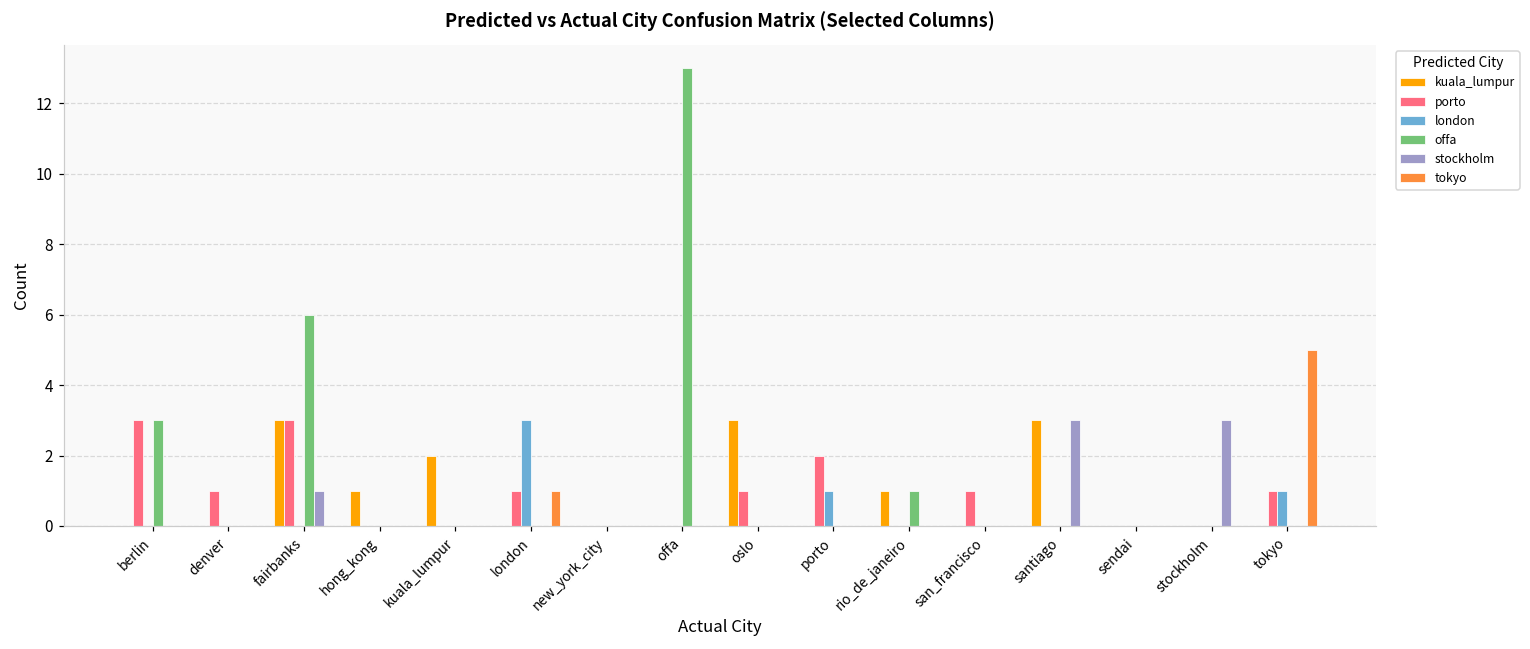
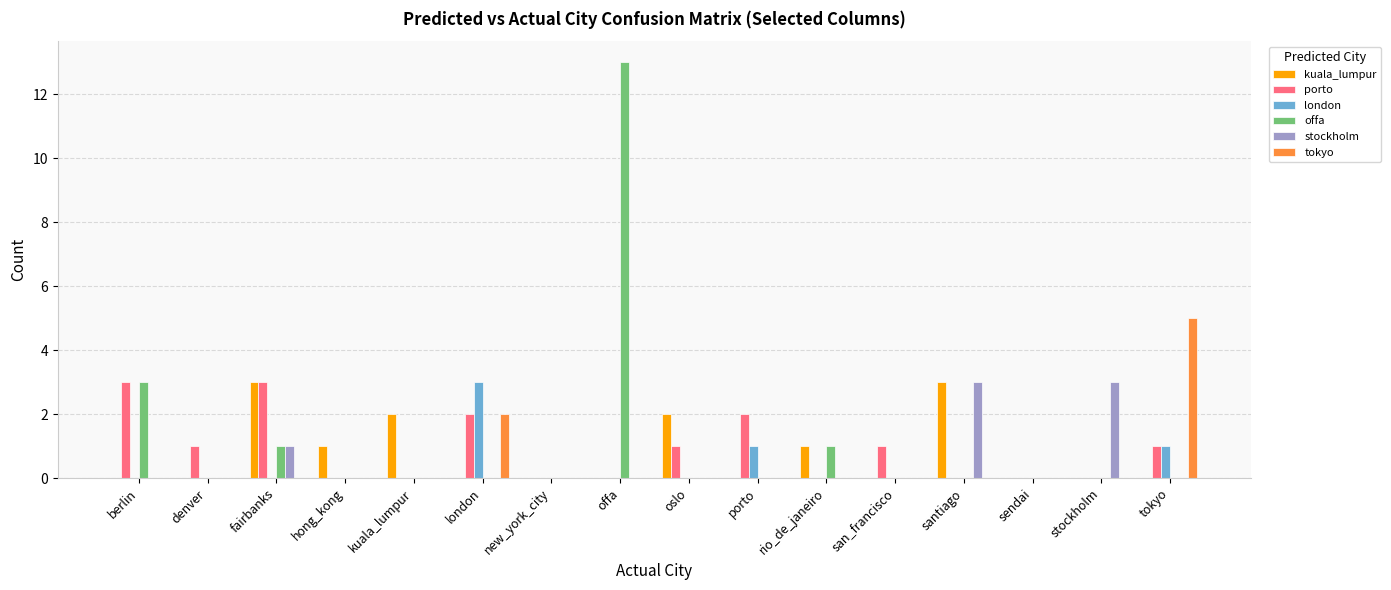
  {
    "kuala_lumpur": {
      "berlin": 0,
      "denver": 0,
      "fairbanks": 3,
      "hong_kong": 1,
      "kuala_lumpur": 2,
      "london": 0,
      "new_york_city": 0,
      "offa": 0,
-     "oslo": 3,
+     "oslo": 2,
      "porto": 0,
      "rio_de_janeiro": 1,
      "san_francisco": 0,
      "santiago": 3,
      "sendai": 0,
      "stockholm": 0,
      "tokyo": 0
    },
    "porto": {
      "berlin": 3,
      "denver": 1,
      "fairbanks": 3,
      "hong_kong": 0,
      "kuala_lumpur": 0,
-     "london": 1,
+     "london": 2,
      "new_york_city": 0,
      "offa": 0,
      "oslo": 1,
      "porto": 2,
      "rio_de_janeiro": 0,
      "san_francisco": 1,
      "santiago": 0,
      "sendai": 0,
      "stockholm": 0,
      "tokyo": 1
    },
    "offa": {
      "berlin": 3,
      "denver": 0,
-     "fairbanks": 6,
+     "fairbanks": 1,
      "hong_kong": 0,
      "kuala_lumpur": 0,
      "london": 0,
      "new_york_city": 0,
      "offa": 13,
      "oslo": 0,
      "porto": 0,
      "rio_de_janeiro": 1,
      "san_francisco": 0,
      "santiago": 0,
      "sendai": 0,
      "stockholm": 0,
      "tokyo": 0
    },
    "tokyo": {
      "berlin": 0,
      "denver": 0,
      "fairbanks": 0,
      "hong_kong": 0,
      "kuala_lumpur": 0,
-     "london": 1,
+     "london": 2,
      "new_york_city": 0,
      "offa": 0,
      "oslo": 0,
      "porto": 0,
      "rio_de_janeiro": 0,
      "san_francisco": 0,
      "santiago": 0,
      "sendai": 0,
      "stockholm": 0,
      "tokyo": 5
    }
  }
